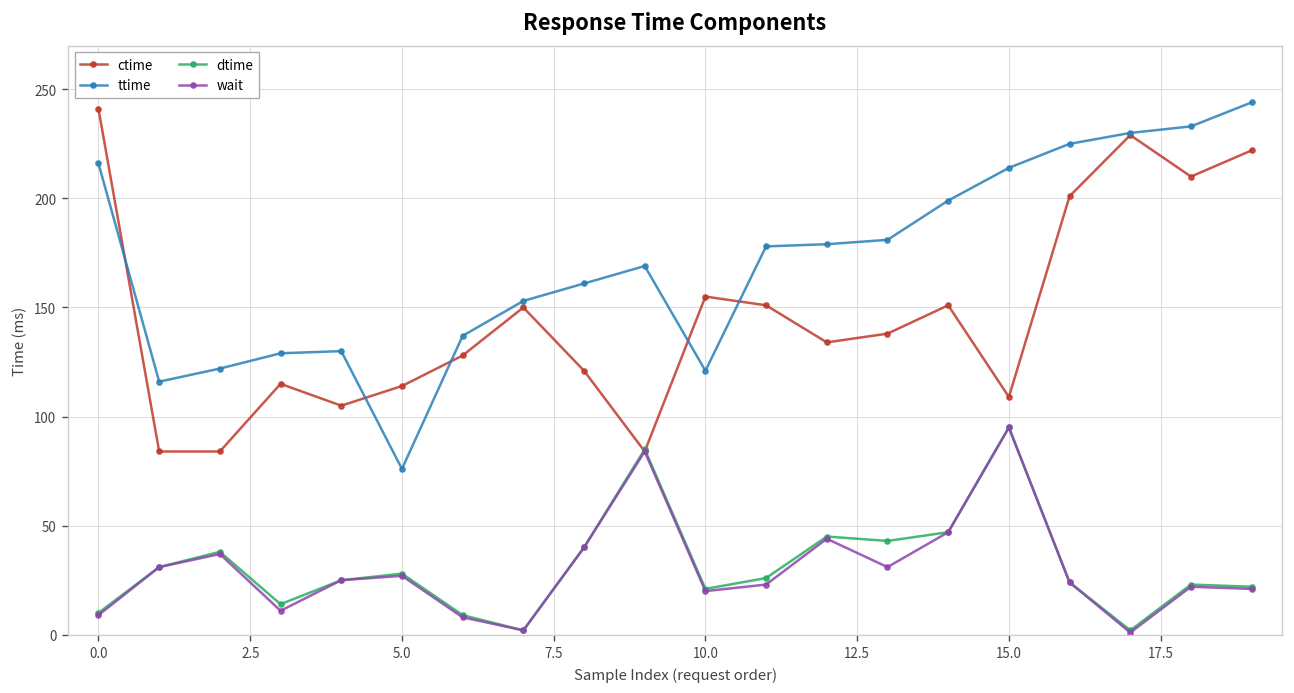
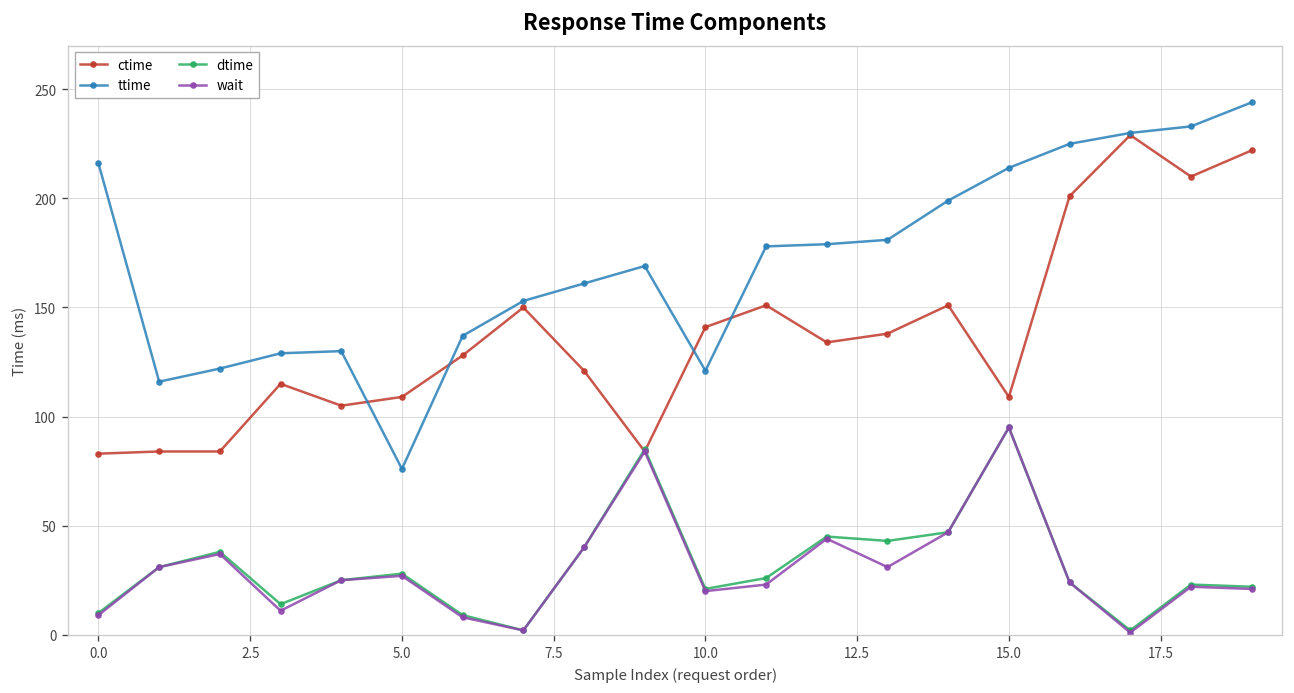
  {
    "ctime": {
-     "0.0": 241,
-     "5.0": 114,
-     "10.0": 155,
+     "0.0": 83,
+     "5.0": 109,
+     "10.0": 141,
      "15.0": 109
    },
    "ttime": {
      "0.0": 216,
      "5.0": 76,
      "10.0": 121,
      "15.0": 214
    }
  }
